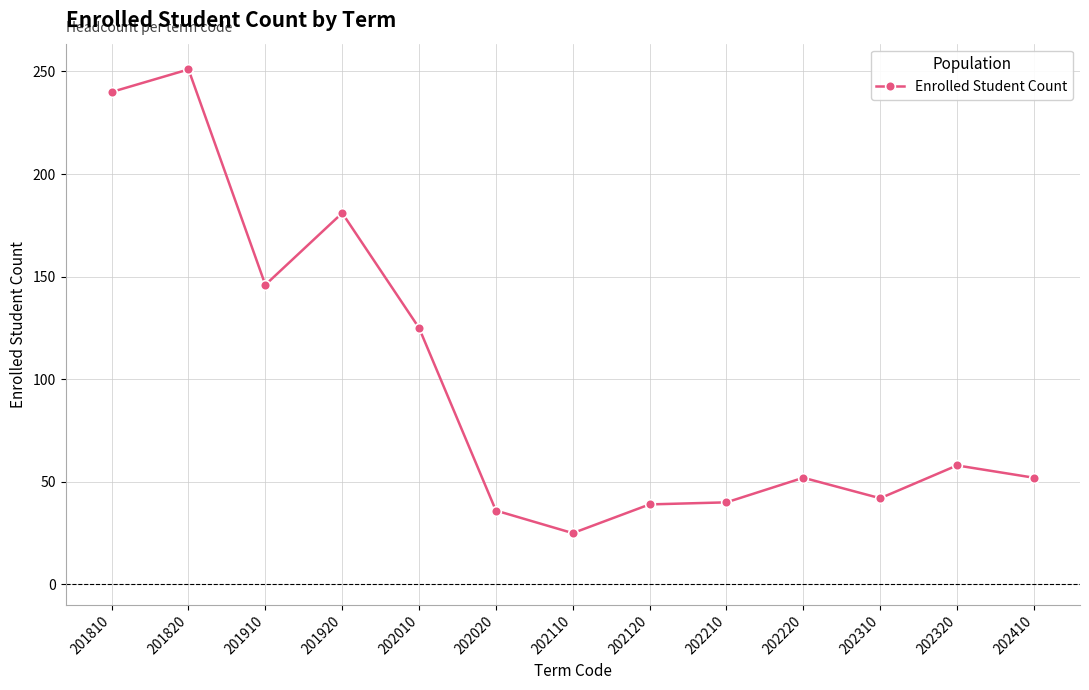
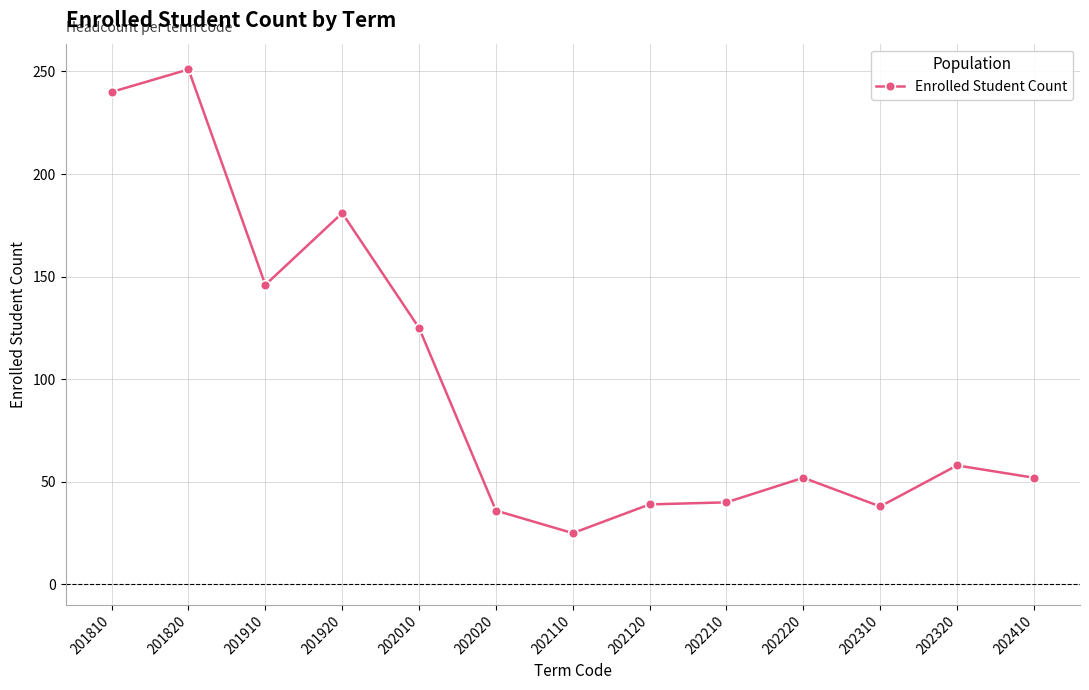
  {
    "201810": 240,
    "201820": 251,
    "201910": 146,
    "201920": 181,
    "202010": 125,
    "202020": 36,
    "202110": 25,
    "202120": 39,
    "202210": 40,
    "202220": 52,
-   "202310": 42,
+   "202310": 38,
    "202320": 58,
    "202410": 52
  }
